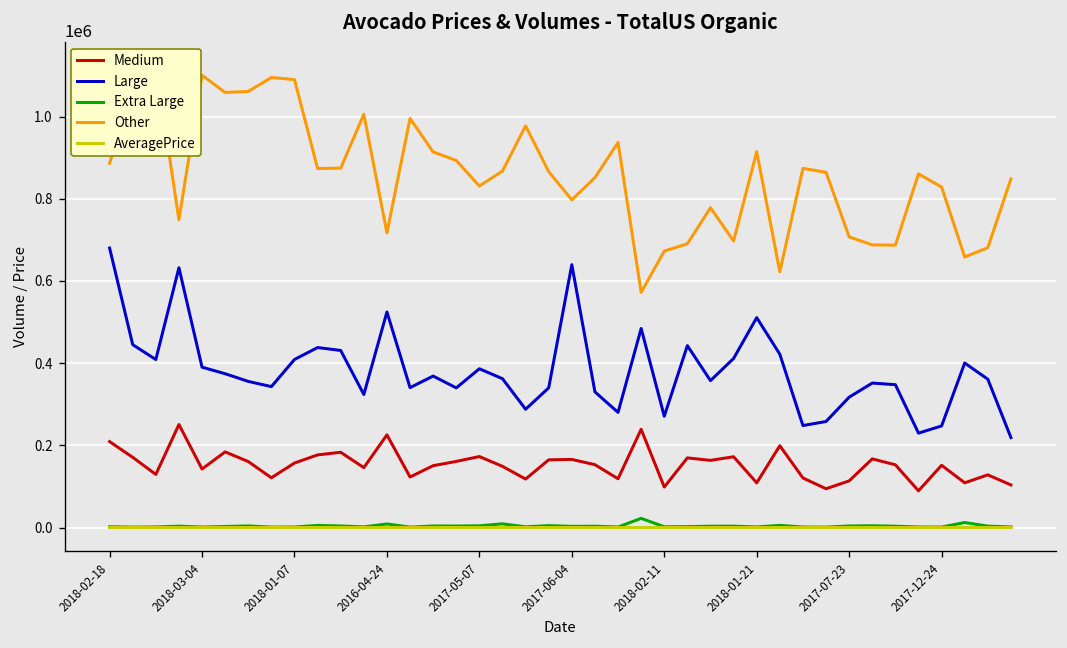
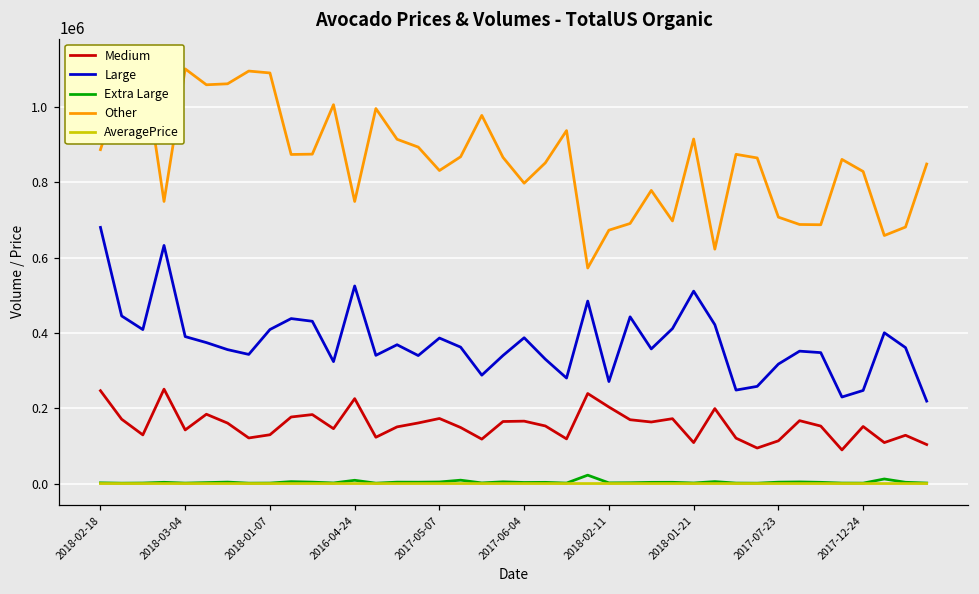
  {
    "Medium": {
-     "2018-02-18": 210000,
+     "2018-02-18": 250000,
      "2018-03-04": 140000,
-     "2018-01-07": 160000,
+     "2018-01-07": 130000,
      "2016-04-24": 230000,
      "2017-05-07": 170000,
      "2017-06-04": 170000,
-     "2018-02-11": 100000,
+     "2018-02-11": 200000,
      "2018-01-21": 110000,
      "2017-07-23": 110000,
      "2017-12-24": 150000
    },
    "Large": {
      "2018-02-18": 680000,
      "2018-03-04": 390000,
      "2018-01-07": 410000,
      "2016-04-24": 520000,
      "2017-05-07": 390000,
-     "2017-06-04": 640000,
+     "2017-06-04": 390000,
      "2018-02-11": 270000,
      "2018-01-21": 510000,
      "2017-07-23": 320000,
      "2017-12-24": 250000
    },
    "Extra Large": {
      "2016-04-24": 10000
    },
    "Other": {
      "2018-02-18": 890000,
      "2018-03-04": 1100000,
      "2018-01-07": 1090000,
-     "2016-04-24": 720000,
+     "2016-04-24": 750000,
      "2017-05-07": 830000,
      "2017-06-04": 800000,
      "2018-02-11": 670000,
      "2018-01-21": 910000,
      "2017-07-23": 710000,
      "2017-12-24": 830000
    },
    "AveragePrice": {
      "2016-04-24": 0
    }
  }
